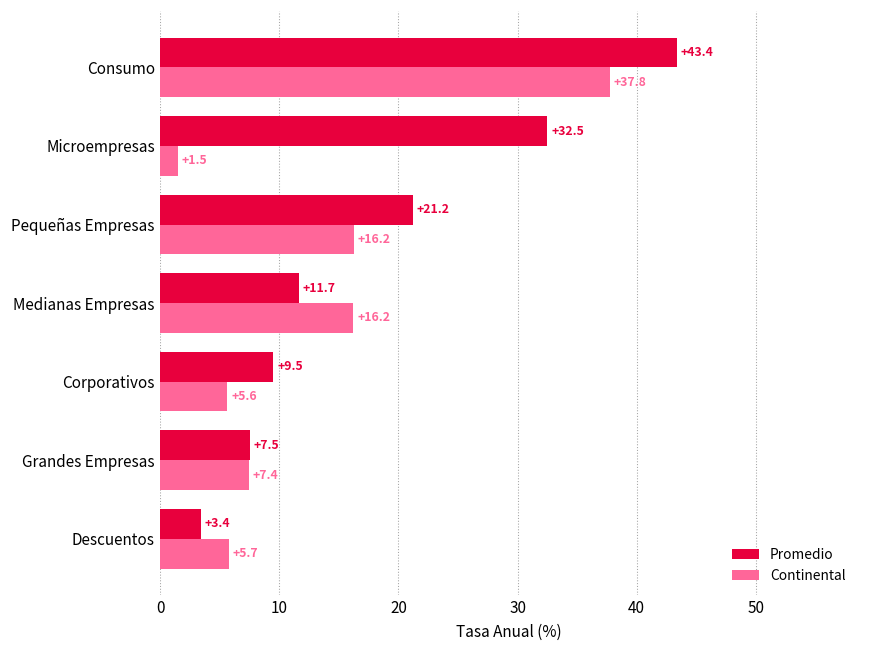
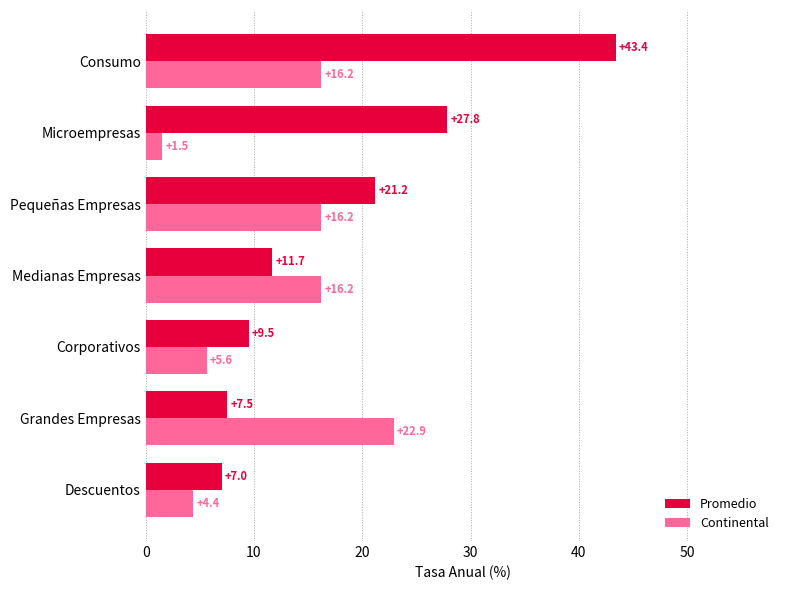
  {
    "Promedio": {
      "Consumo": "+43.4",
-     "Microempresas": "+32.5",
+     "Microempresas": "+27.8",
      "Pequeñas Empresas": "+21.2",
      "Medianas Empresas": "+11.7",
      "Corporativos": "+9.5",
      "Grandes Empresas": "+7.5",
-     "Descuentos": "+3.4"
+     "Descuentos": "+7.0"
    },
    "Continental": {
-     "Consumo": "+37.8",
+     "Consumo": "+16.2",
      "Microempresas": "+1.5",
      "Pequeñas Empresas": "+16.2",
      "Medianas Empresas": "+16.2",
      "Corporativos": "+5.6",
-     "Grandes Empresas": "+7.4",
-     "Descuentos": "+5.7"
+     "Grandes Empresas": "+22.9",
+     "Descuentos": "+4.4"
    }
  }
